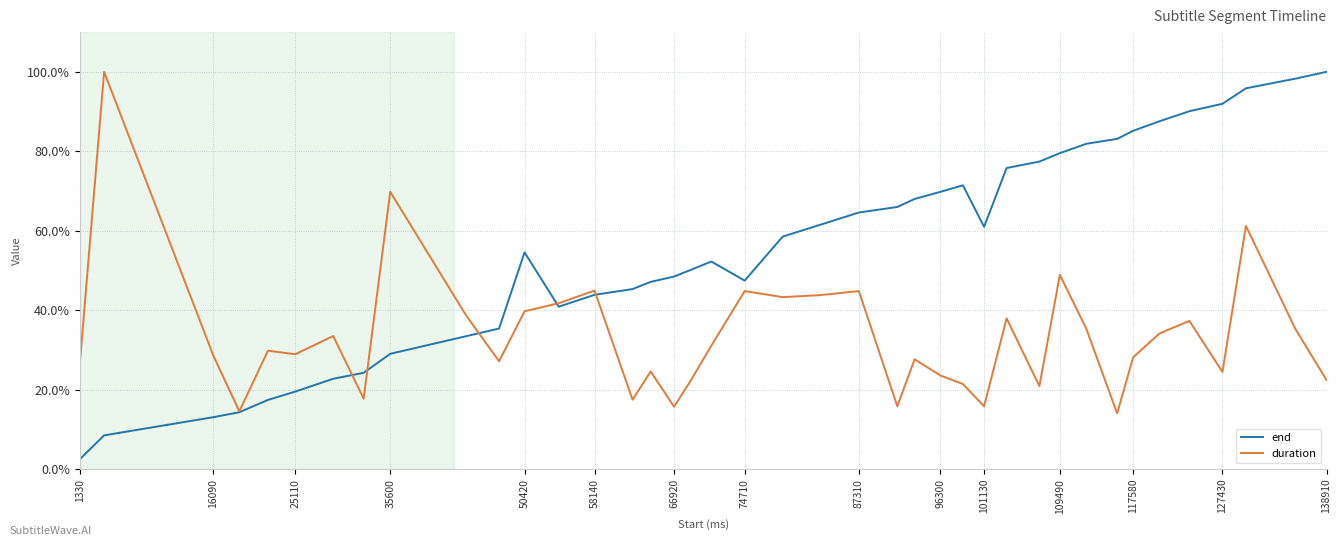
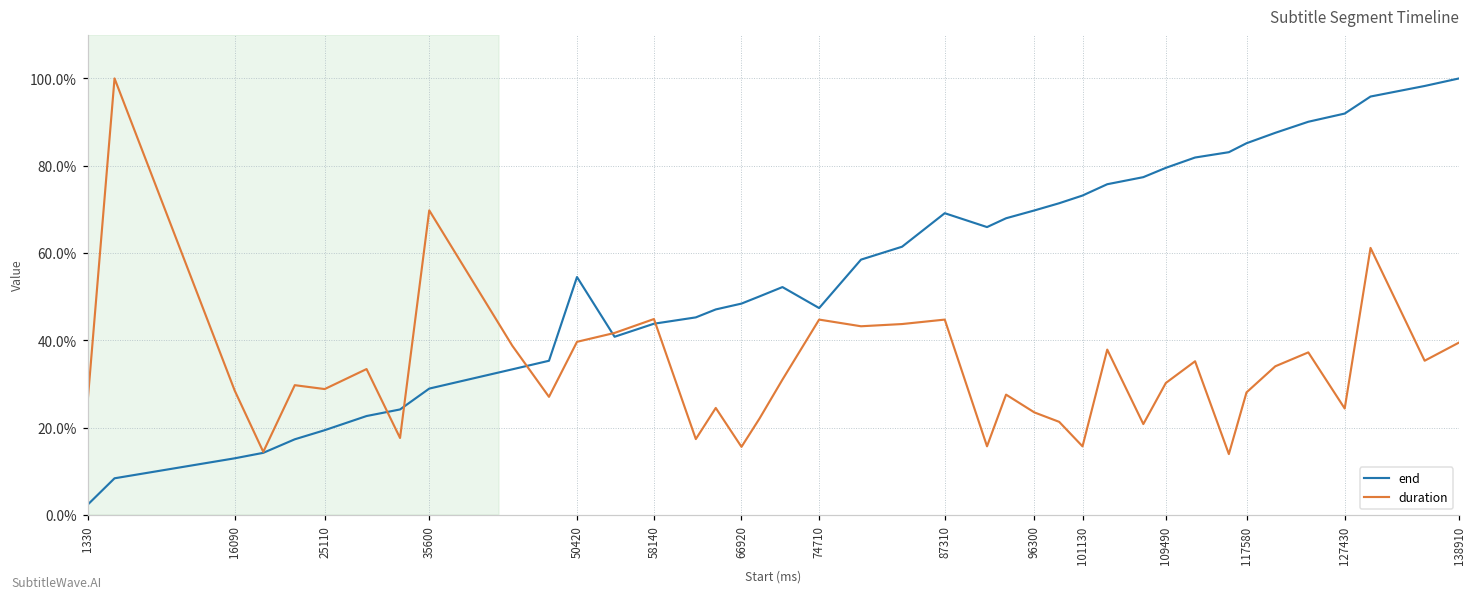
  {
    "end": {
      "1330": "2%",
      "16090": "13%",
      "25110": "19%",
      "35600": "29%",
      "50420": "55%",
      "58140": "44%",
      "66920": "48%",
      "74710": "47%",
-     "87310": "65%",
+     "87310": "69%",
      "96300": "70%",
-     "101130": "61%",
+     "101130": "73%",
      "109490": "80%",
      "117580": "85%",
      "127430": "92%",
      "138910": "100%"
    },
    "duration": {
      "1330": "26%",
      "16090": "28%",
      "25110": "29%",
      "35600": "70%",
      "50420": "40%",
      "58140": "45%",
      "66920": "16%",
      "74710": "45%",
      "87310": "45%",
      "96300": "24%",
      "101130": "16%",
-     "109490": "49%",
+     "109490": "30%",
      "117580": "28%",
      "127430": "24%",
-     "138910": "22%"
+     "138910": "40%"
    }
  }
